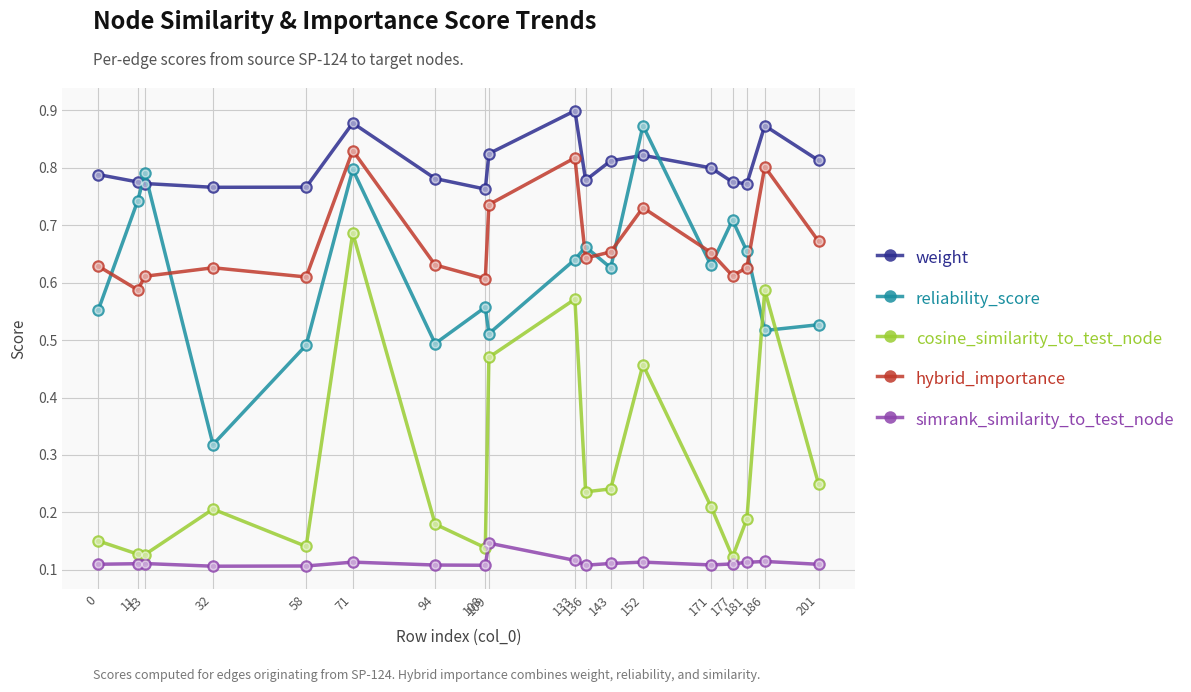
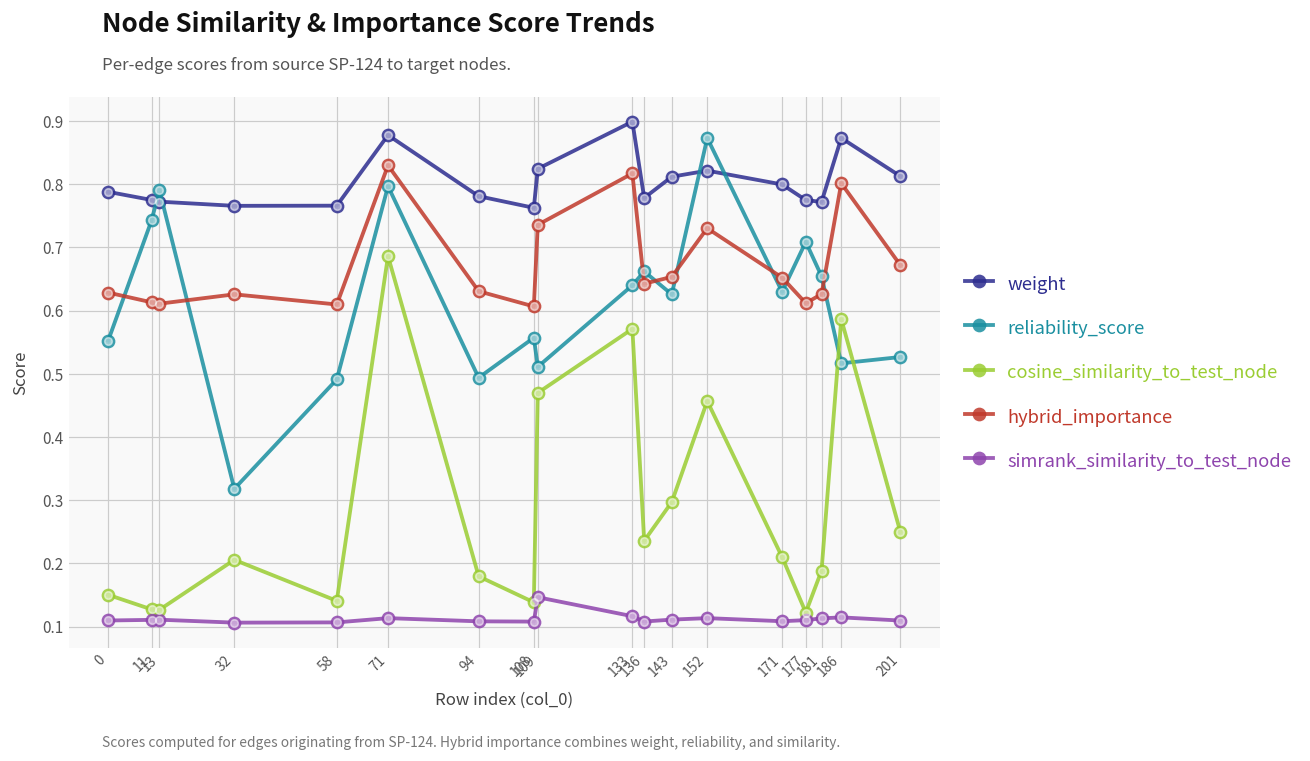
  {
    "weight": {
      "0": 0.79,
      "11": 0.78,
      "13": 0.77,
      "32": 0.77,
      "58": 0.77,
      "71": 0.88,
      "94": 0.78,
      "108": 0.76,
      "109": 0.82,
      "133": 0.90,
      "136": 0.78,
      "143": 0.81,
      "152": 0.82,
      "171": 0.80,
      "177": 0.77,
      "181": 0.77,
      "186": 0.87,
      "201": 0.81
    },
    "reliability_score": {
      "0": 0.55,
      "11": 0.74,
      "13": 0.79,
      "32": 0.32,
      "58": 0.49,
      "71": 0.80,
      "94": 0.49,
      "108": 0.56,
      "109": 0.51,
      "133": 0.64,
      "136": 0.66,
      "143": 0.63,
      "152": 0.87,
      "171": 0.63,
      "177": 0.71,
      "181": 0.65,
      "186": 0.52,
      "201": 0.53
    },
    "cosine_similarity_to_test_node": {
      "0": 0.15,
      "11": 0.13,
      "13": 0.13,
      "32": 0.21,
      "58": 0.14,
      "71": 0.69,
      "94": 0.18,
      "108": 0.14,
      "109": 0.47,
      "133": 0.57,
      "136": 0.24,
-     "143": 0.24,
+     "143": 0.30,
      "152": 0.46,
      "171": 0.21,
      "177": 0.12,
      "181": 0.19,
      "186": 0.59,
      "201": 0.25
    },
    "hybrid_importance": {
      "0": 0.63,
-     "11": 0.59,
+     "11": 0.61,
      "13": 0.61,
      "32": 0.63,
      "58": 0.61,
      "71": 0.83,
      "94": 0.63,
      "108": 0.61,
      "109": 0.74,
      "133": 0.82,
      "136": 0.64,
      "143": 0.65,
      "152": 0.73,
      "171": 0.65,
      "177": 0.61,
      "181": 0.63,
      "186": 0.80,
      "201": 0.67
    },
    "simrank_similarity_to_test_node": {
      "0": 0.11,
      "11": 0.11,
      "13": 0.11,
      "32": 0.11,
      "58": 0.11,
      "71": 0.11,
      "94": 0.11,
      "108": 0.11,
      "109": 0.15,
      "133": 0.12,
      "136": 0.11,
      "143": 0.11,
      "152": 0.11,
      "171": 0.11,
      "177": 0.11,
      "181": 0.11,
      "186": 0.11,
      "201": 0.11
    }
  }
